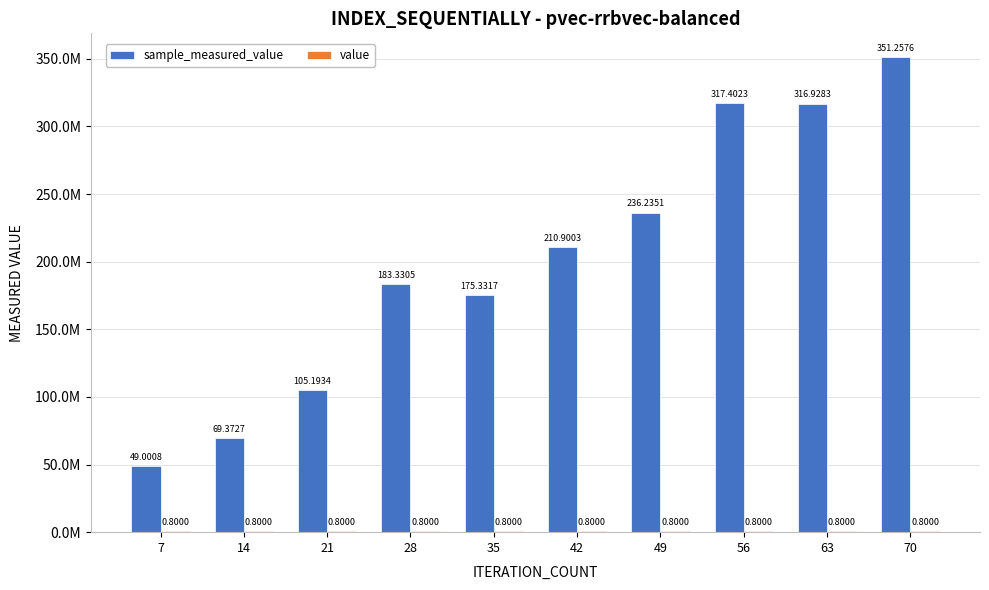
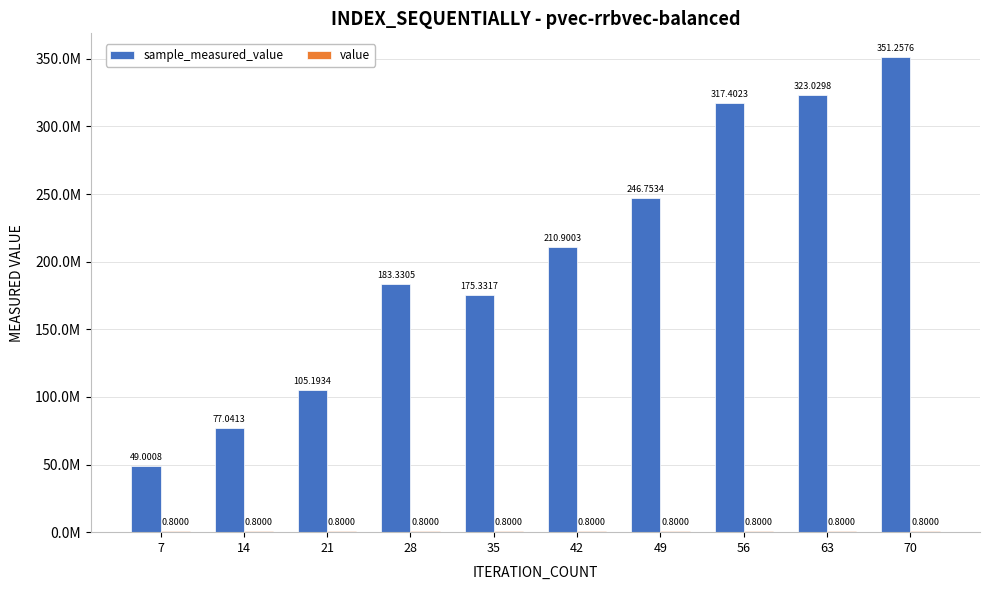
  {
    "sample_measured_value": {
-     "14": 69.3727,
-     "49": 236.2351,
-     "63": 316.9283
+     "14": 77.0413,
+     "49": 246.7534,
+     "63": 323.0298
    }
  }
